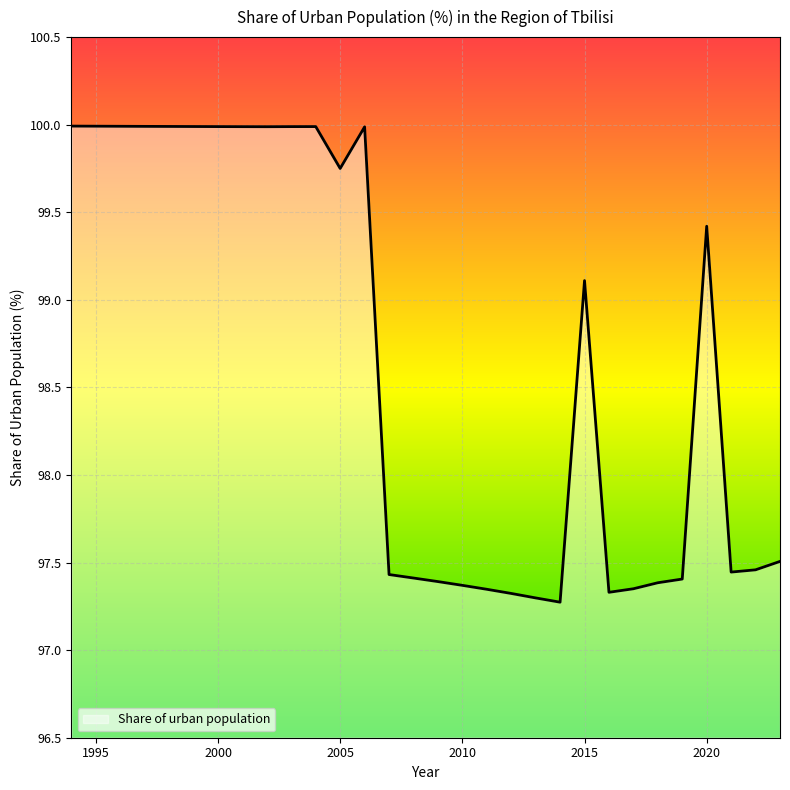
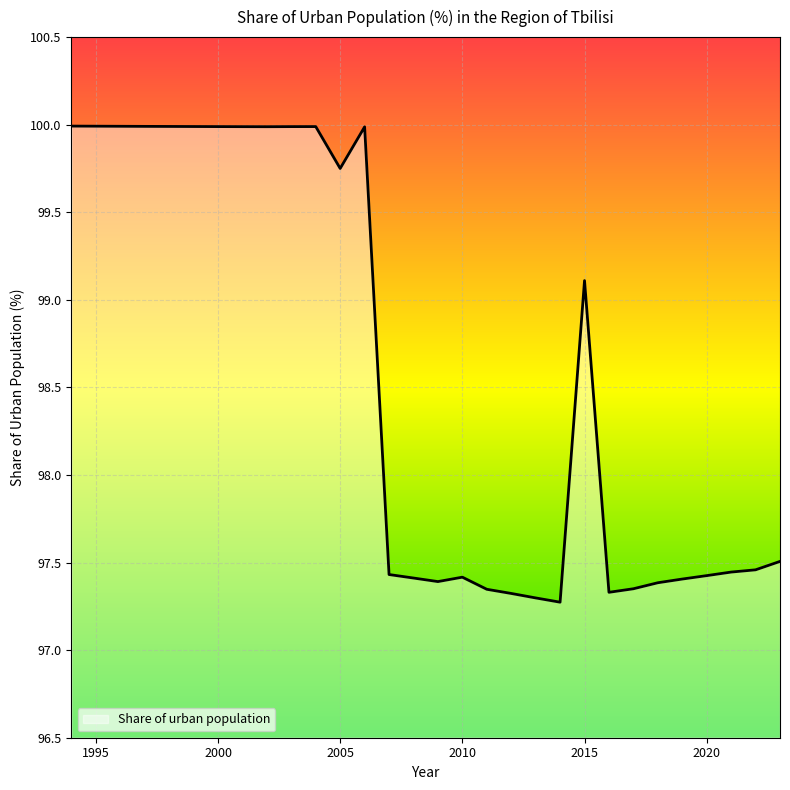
  {
    "1995": 99.99,
    "2000": 99.99,
    "2005": 99.75,
-   "2010": 97.37,
+   "2010": 97.42,
    "2015": 99.11,
-   "2020": 99.42
+   "2020": 97.43
  }
